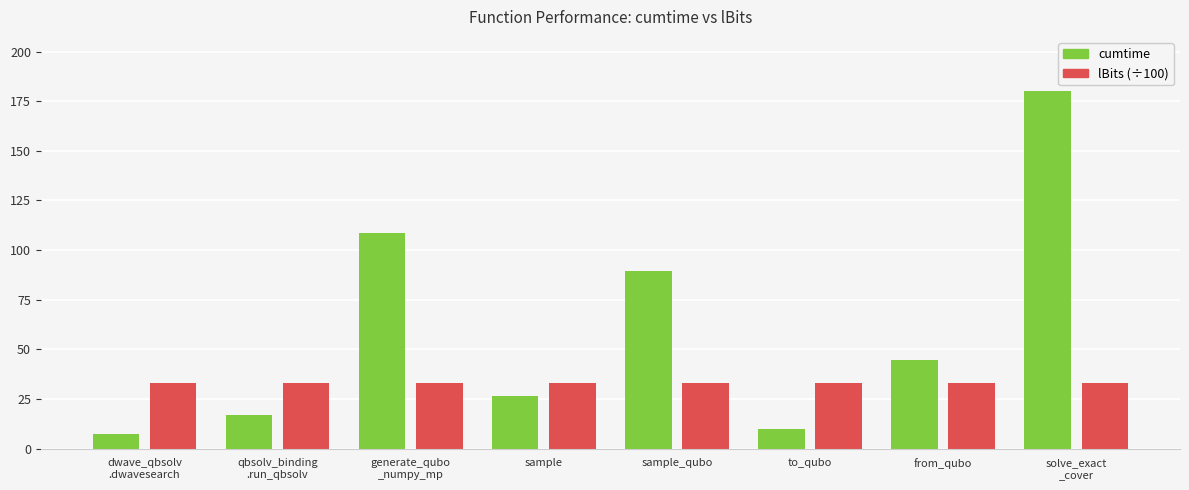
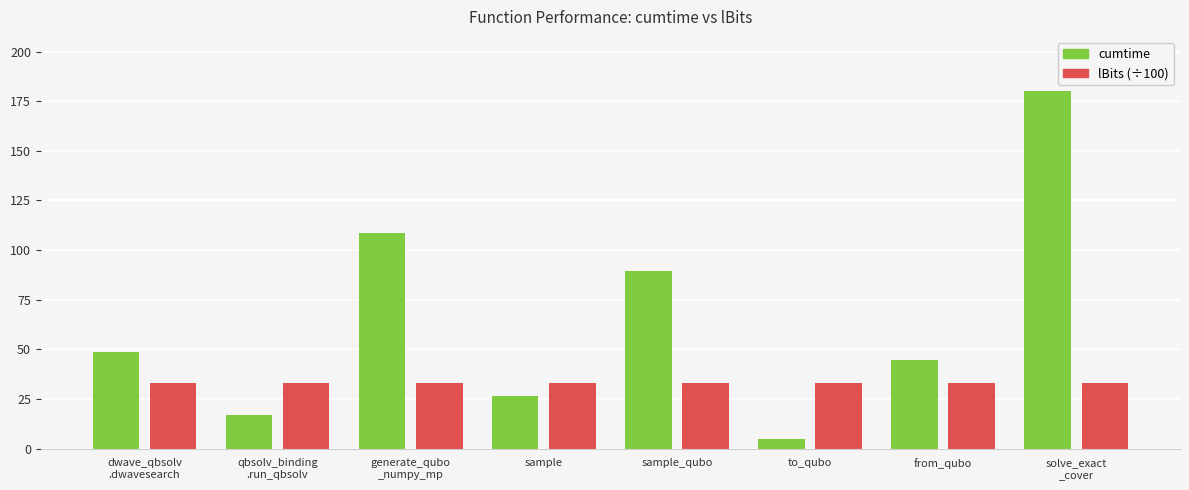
  {
    "cumtime": {
-     "dwave_qbsolv .dwavesearch": 7,
+     "dwave_qbsolv .dwavesearch": 49,
      "qbsolv_binding .run_qbsolv": 17,
      "generate_qubo _numpy_mp": 109,
      "sample": 27,
      "sample_qubo": 90,
-     "to_qubo": 10,
+     "to_qubo": 5,
      "from_qubo": 45,
      "solve_exact _cover": 180
    },
    "lBits (÷100)": {
      "dwave_qbsolv .dwavesearch": 33,
      "qbsolv_binding .run_qbsolv": 33,
      "generate_qubo _numpy_mp": 33,
      "sample": 33,
      "sample_qubo": 33,
      "to_qubo": 33,
      "from_qubo": 33,
      "solve_exact _cover": 33
    }
  }
